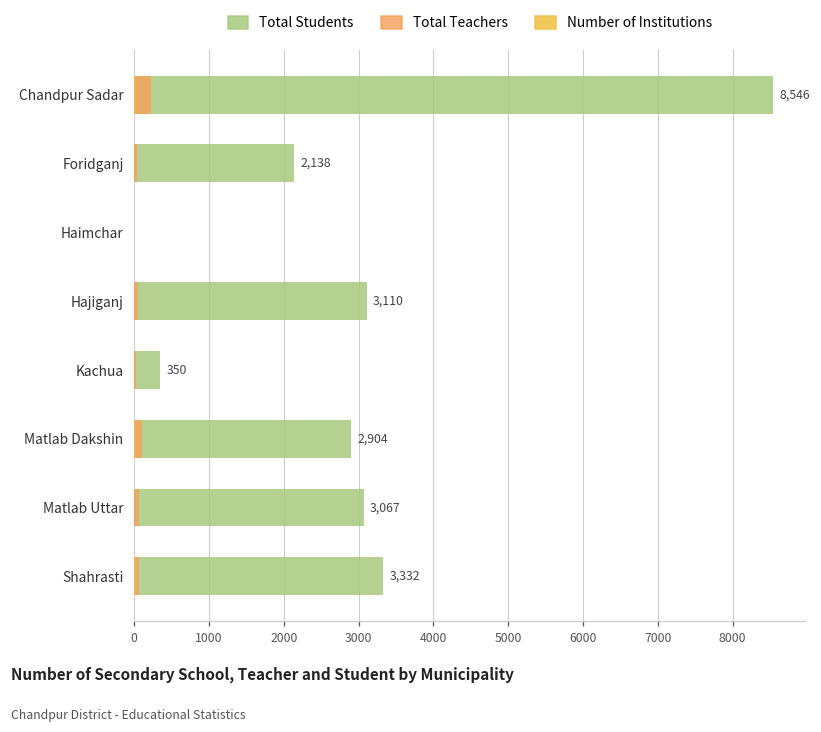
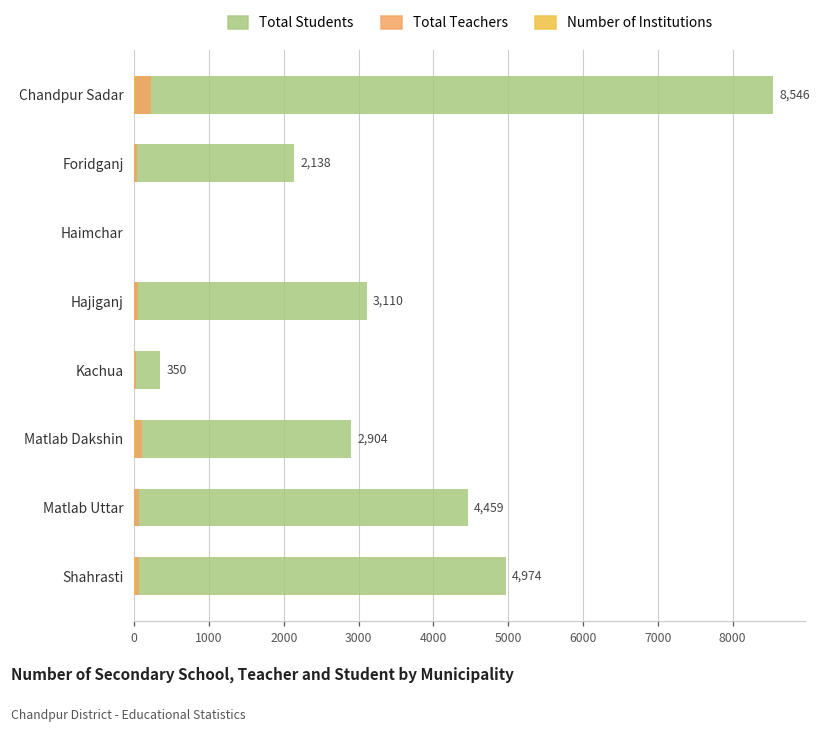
  {
    "Total Students": {
      "Chandpur Sadar": "8,546",
      "Foridganj": "2,138",
      "Hajiganj": "3,110",
      "Kachua": "350",
      "Matlab Dakshin": "2,904",
-     "Matlab Uttar": "3,067",
-     "Shahrasti": "3,332"
+     "Matlab Uttar": "4,459",
+     "Shahrasti": "4,974"
    }
  }
